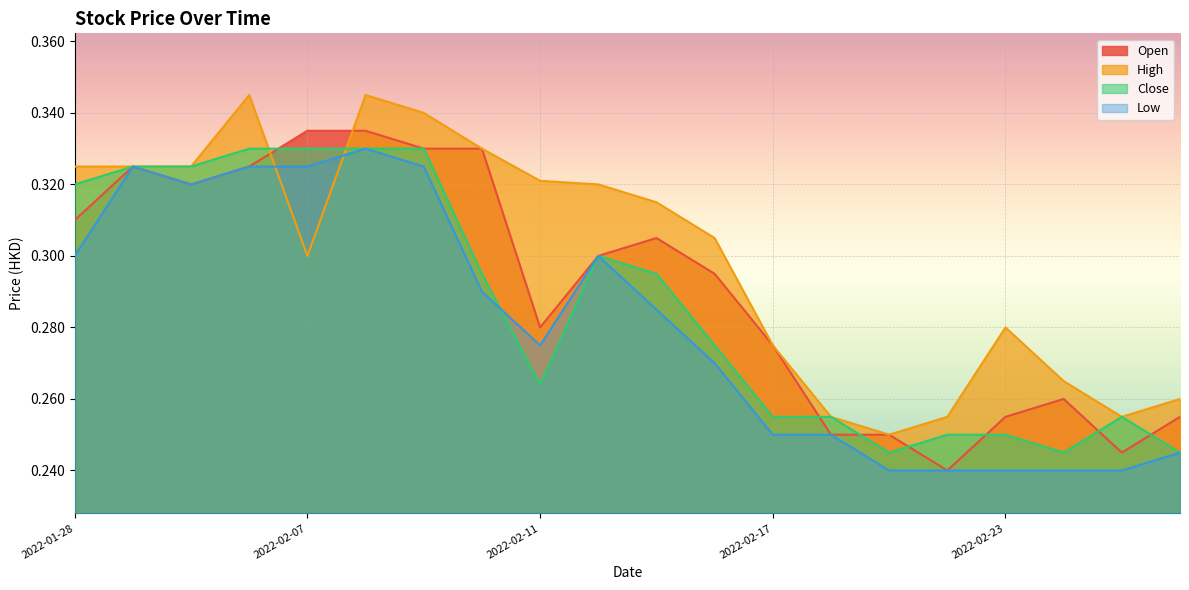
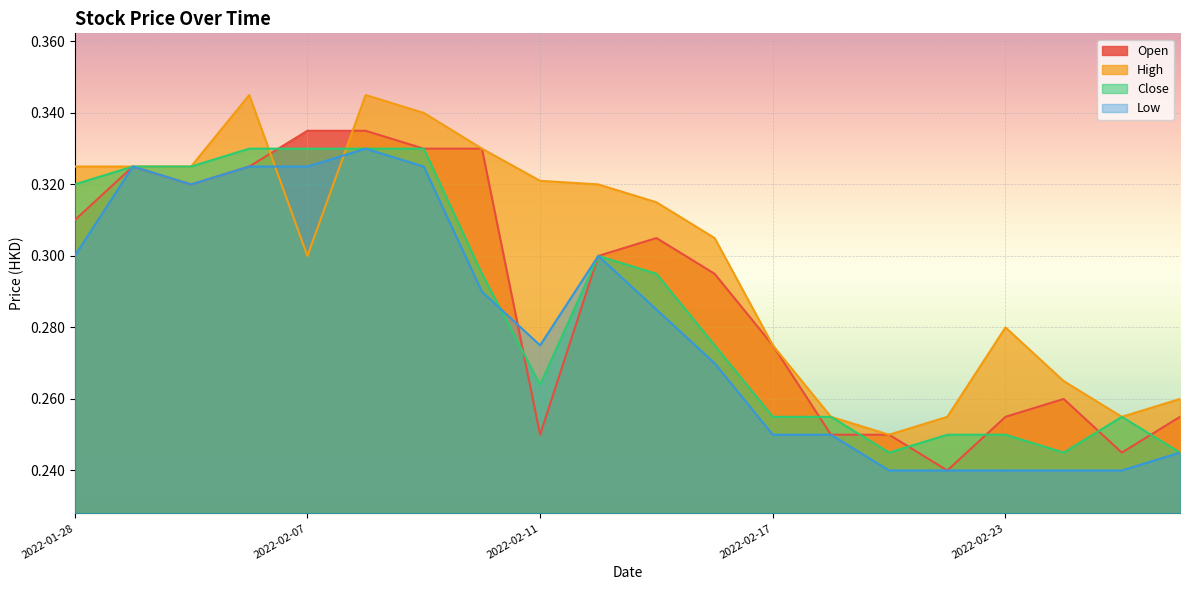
  {
    "Open": {
      "2022-01-28": 0.31,
      "2022-02-07": 0.335,
-     "2022-02-11": 0.28,
+     "2022-02-11": 0.25,
      "2022-02-23": 0.255
    },
    "High": {
      "2022-01-28": 0.325,
      "2022-02-07": 0.30,
      "2022-02-11": 0.321,
      "2022-02-23": 0.28
    },
    "Close": {
      "2022-01-28": 0.32,
      "2022-02-07": 0.33,
      "2022-02-11": 0.264,
      "2022-02-17": 0.255,
      "2022-02-23": 0.25
    },
    "Low": {
      "2022-01-28": 0.30,
      "2022-02-07": 0.325,
      "2022-02-11": 0.275,
      "2022-02-17": 0.25,
      "2022-02-23": 0.24
    }
  }
